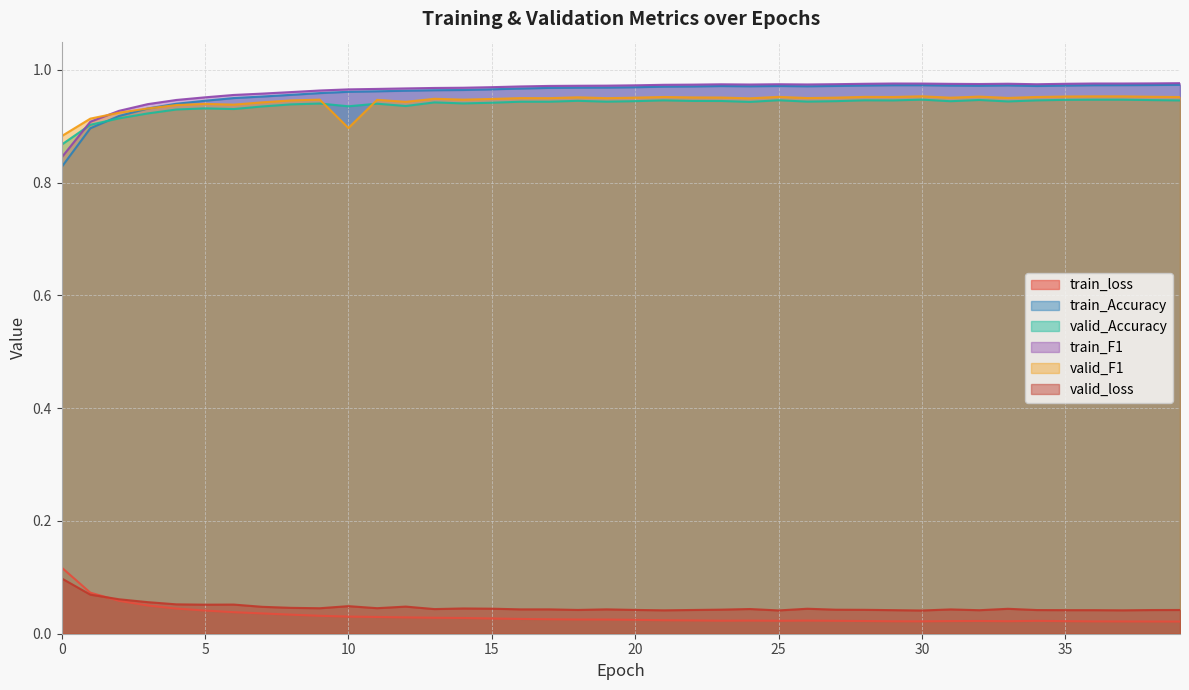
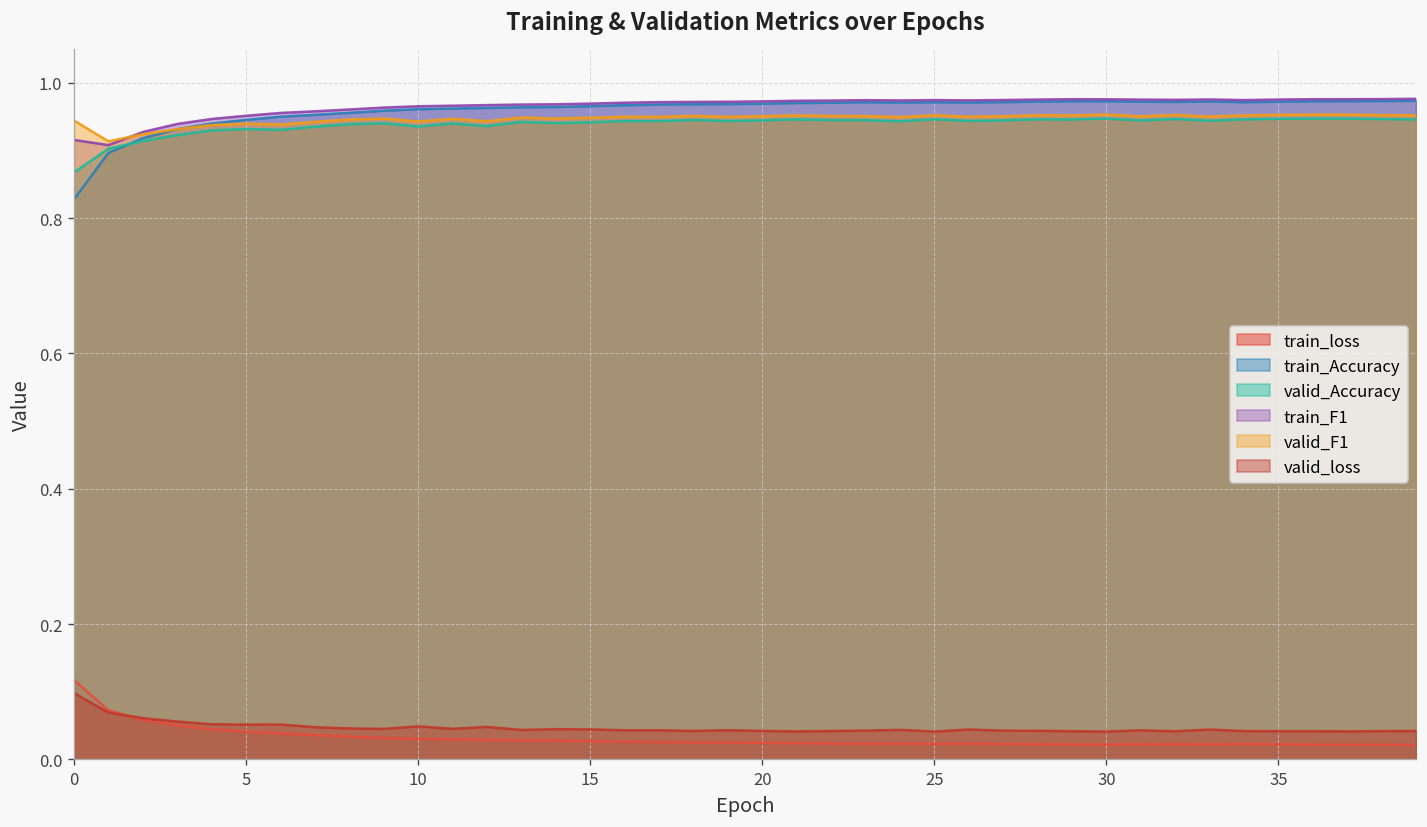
  {
    "train_F1": {
-     "0": 0.84,
+     "0": 0.92,
      "5": 0.95
    },
    "valid_F1": {
-     "0": 0.88,
+     "0": 0.94,
      "5": 0.94,
-     "10": 0.90,
+     "10": 0.94,
      "15": 0.95,
      "20": 0.95,
      "25": 0.95,
      "30": 0.95,
      "35": 0.95
    }
  }
